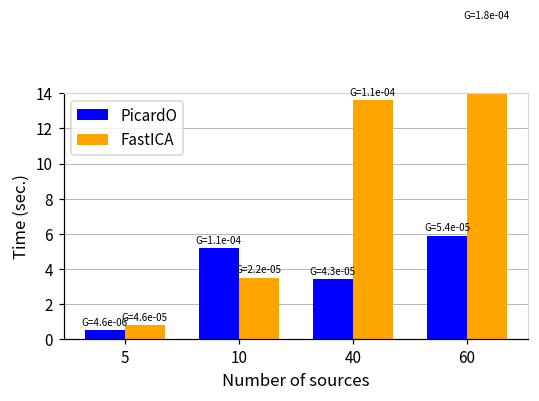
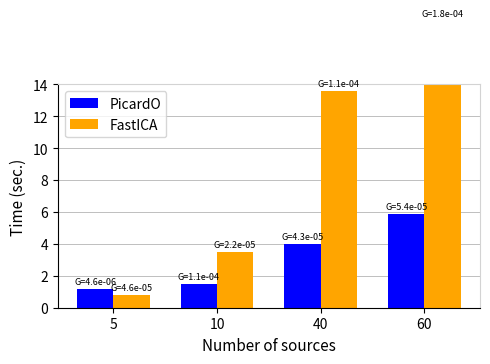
  {
    "PicardO": {
-     "5": 0.5,
-     "10": 5.2,
-     "40": 3.4
+     "5": 1.2,
+     "10": 1.5,
+     "40": 4.0
    }
  }
